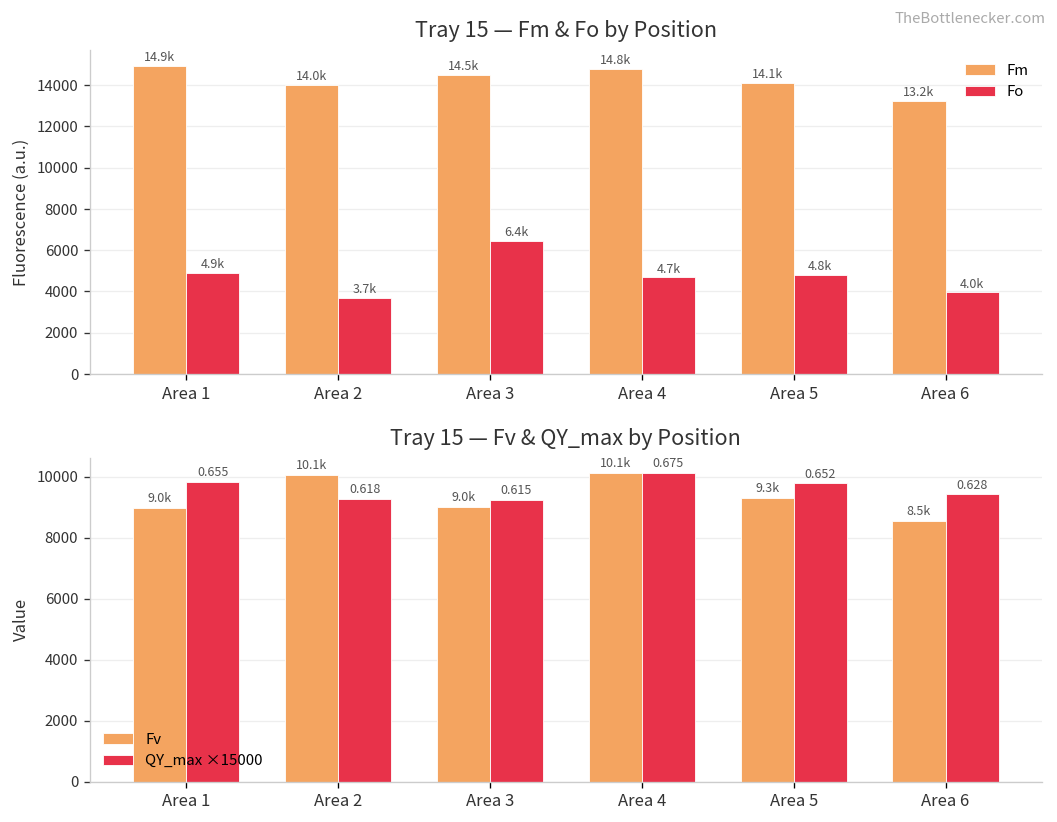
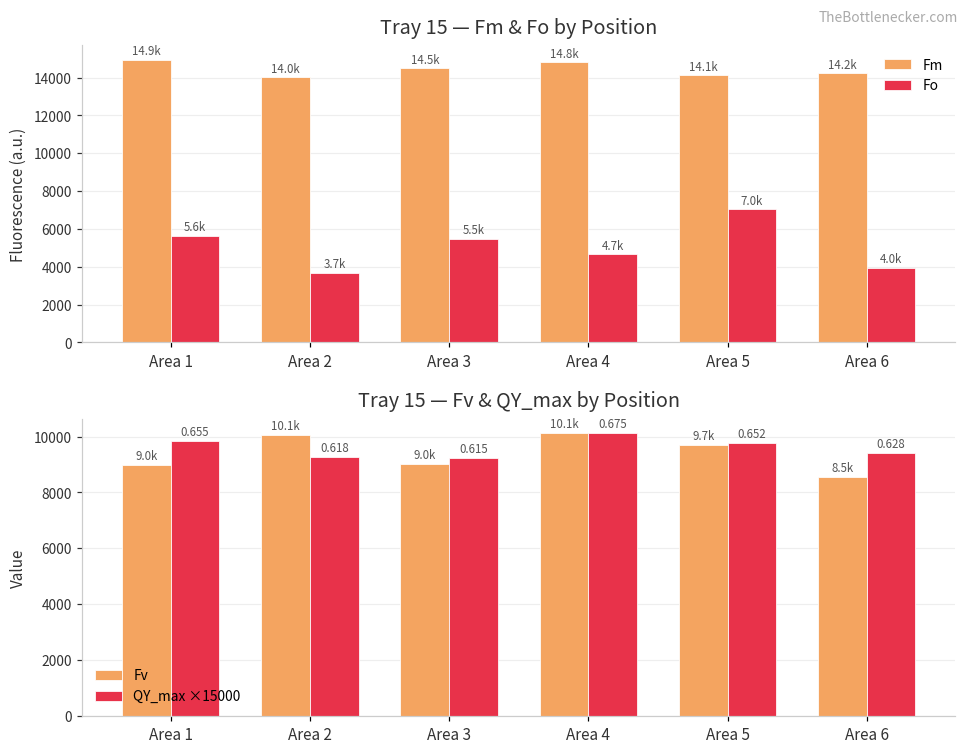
  {
    "Tray 15 — Fm & Fo by Position": {
      "Fm": {
        "Area 1": "14.9k",
        "Area 2": "14.0k",
        "Area 3": "14.5k",
        "Area 4": "14.8k",
        "Area 5": "14.1k",
-       "Area 6": "13.2k"
+       "Area 6": "14.2k"
      },
      "Fo": {
-       "Area 1": "4.9k",
+       "Area 1": "5.6k",
        "Area 2": "3.7k",
-       "Area 3": "6.4k",
+       "Area 3": "5.5k",
        "Area 4": "4.7k",
-       "Area 5": "4.8k",
+       "Area 5": "7.0k",
        "Area 6": "4.0k"
      }
    },
    "Tray 15 — Fv & QY_max by Position": {
      "Fv": {
        "Area 1": "9.0k",
        "Area 2": "10.1k",
        "Area 3": "9.0k",
        "Area 4": "10.1k",
-       "Area 5": "9.3k",
+       "Area 5": "9.7k",
        "Area 6": "8.5k"
      }
    }
  }
